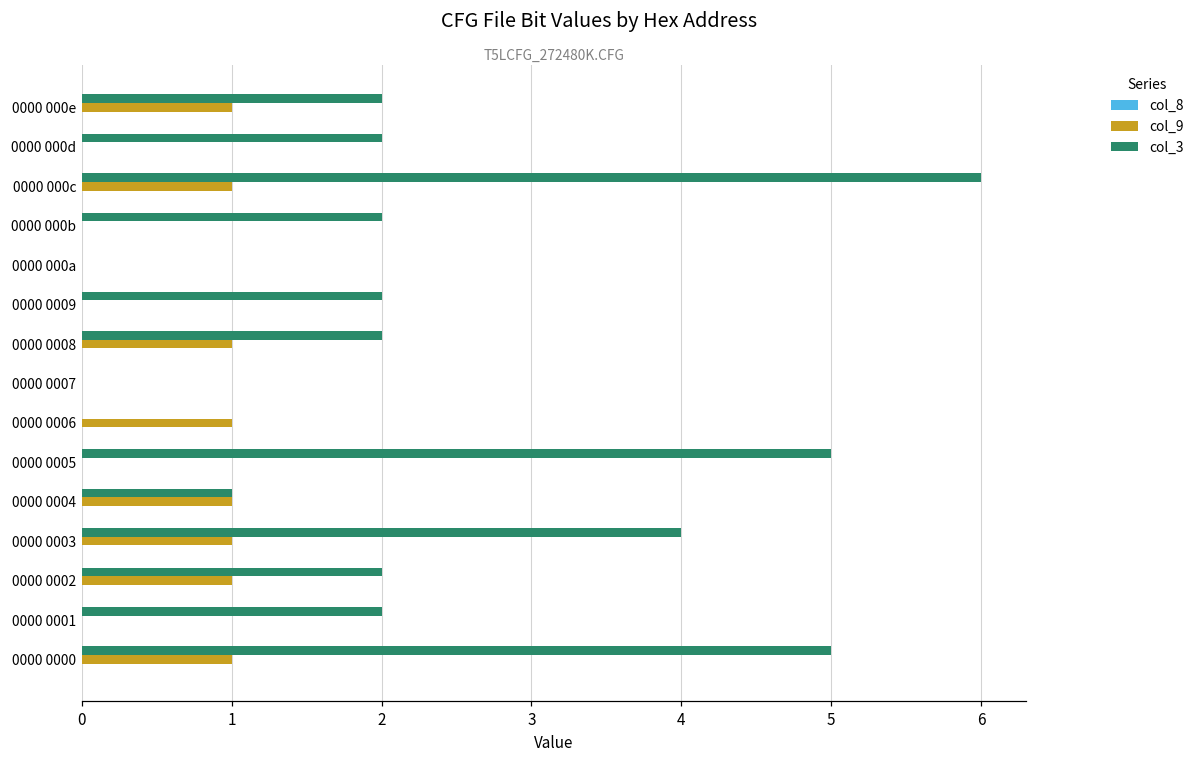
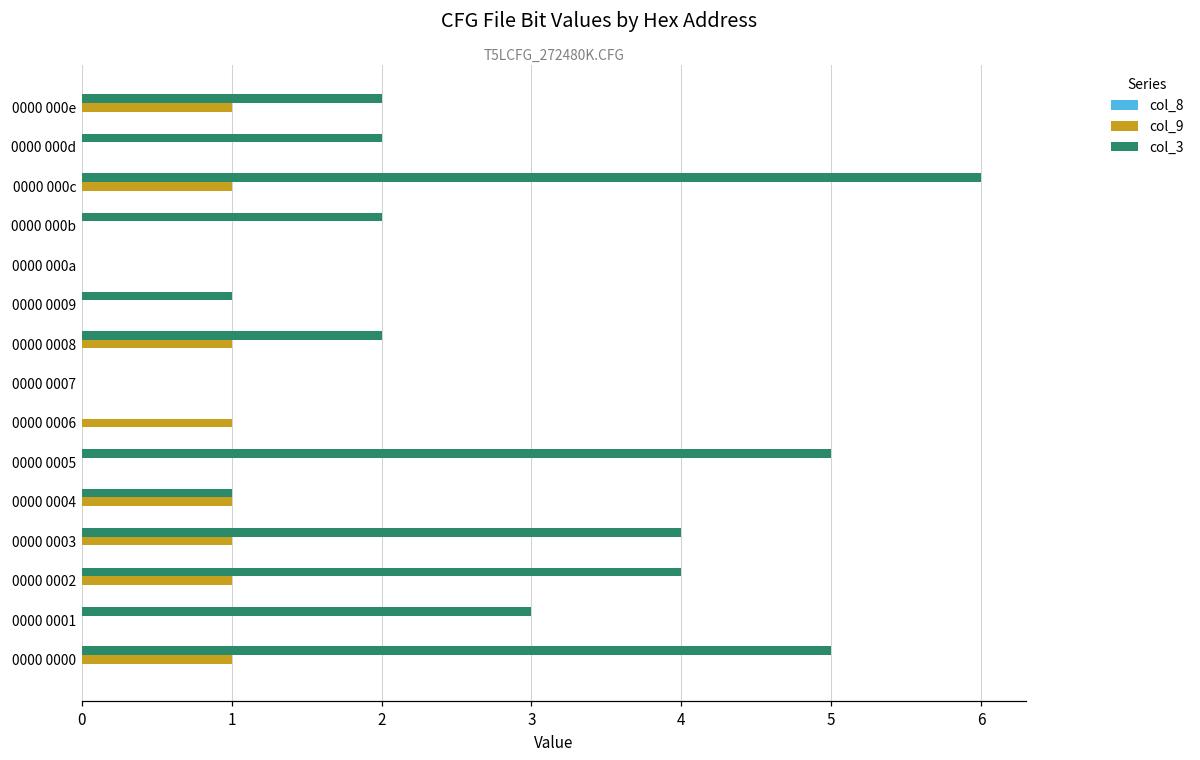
  {
    "col_8": {
      "0000 000e": 0,
      "0000 000d": 0,
      "0000 000c": 0,
      "0000 000b": 0,
      "0000 000a": 0,
      "0000 0009": 0,
      "0000 0008": 0,
      "0000 0007": 0,
      "0000 0006": 0,
      "0000 0005": 0,
      "0000 0004": 0,
      "0000 0003": 0,
      "0000 0002": 0,
      "0000 0001": 0,
      "0000 0000": 0
    },
    "col_9": {
      "0000 000e": 1,
      "0000 000d": 0,
      "0000 000c": 1,
      "0000 000b": 0,
      "0000 000a": 0,
      "0000 0009": 0,
      "0000 0008": 1,
      "0000 0007": 0,
      "0000 0006": 1,
      "0000 0005": 0,
      "0000 0004": 1,
      "0000 0003": 1,
      "0000 0002": 1,
      "0000 0001": 0,
      "0000 0000": 1
    },
    "col_3": {
      "0000 000e": 2,
      "0000 000d": 2,
      "0000 000c": 6,
      "0000 000b": 2,
      "0000 000a": 0,
-     "0000 0009": 2,
+     "0000 0009": 1,
      "0000 0008": 2,
      "0000 0007": 0,
      "0000 0006": 0,
      "0000 0005": 5,
      "0000 0004": 1,
      "0000 0003": 4,
-     "0000 0002": 2,
-     "0000 0001": 2,
+     "0000 0002": 4,
+     "0000 0001": 3,
      "0000 0000": 5
    }
  }
